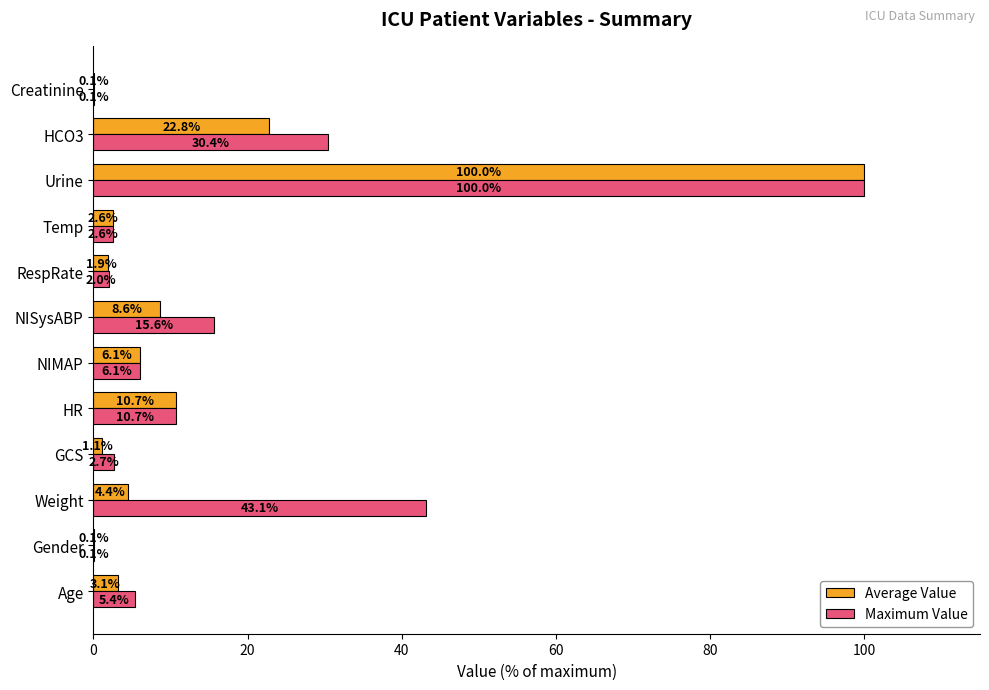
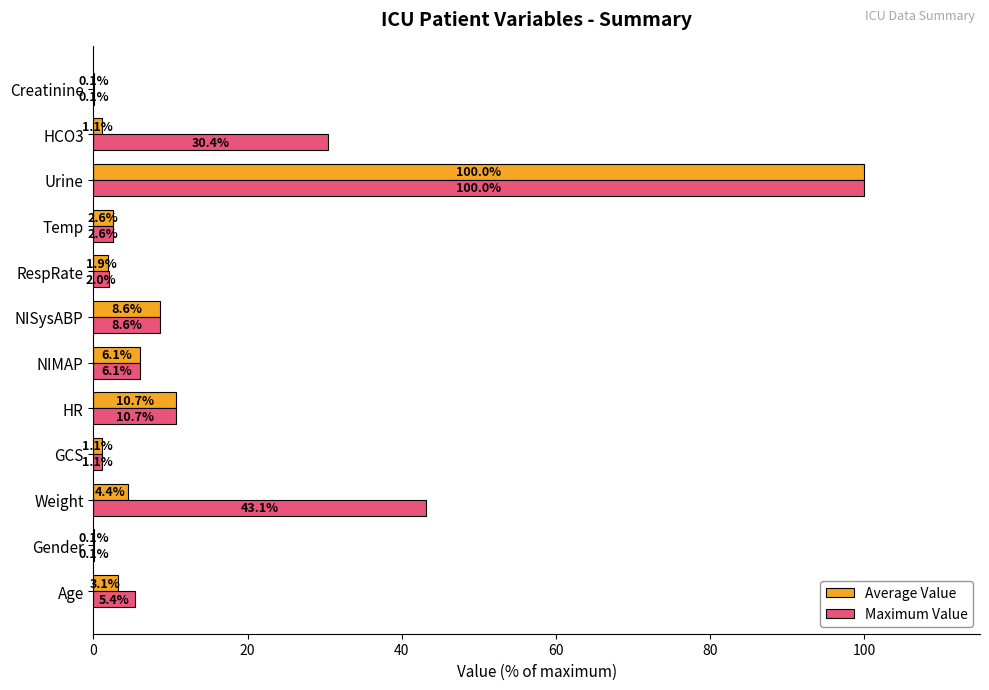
  {
    "Average Value": {
      "Creatinine": "0.1%",
-     "HCO3": "22.8%",
+     "HCO3": "1.1%",
      "Urine": "100.0%",
      "Temp": "2.6%",
      "RespRate": "1.9%",
      "NISysABP": "8.6%",
      "NIMAP": "6.1%",
      "HR": "10.7%",
      "GCS": "1.1%",
      "Weight": "4.4%",
      "Gender": "0.1%",
      "Age": "3.1%"
    },
    "Maximum Value": {
      "Creatinine": "0.1%",
      "HCO3": "30.4%",
      "Urine": "100.0%",
      "Temp": "2.6%",
      "RespRate": "2.0%",
-     "NISysABP": "15.6%",
+     "NISysABP": "8.6%",
      "NIMAP": "6.1%",
      "HR": "10.7%",
-     "GCS": "2.7%",
+     "GCS": "1.1%",
      "Weight": "43.1%",
      "Gender": "0.1%",
      "Age": "5.4%"
    }
  }
